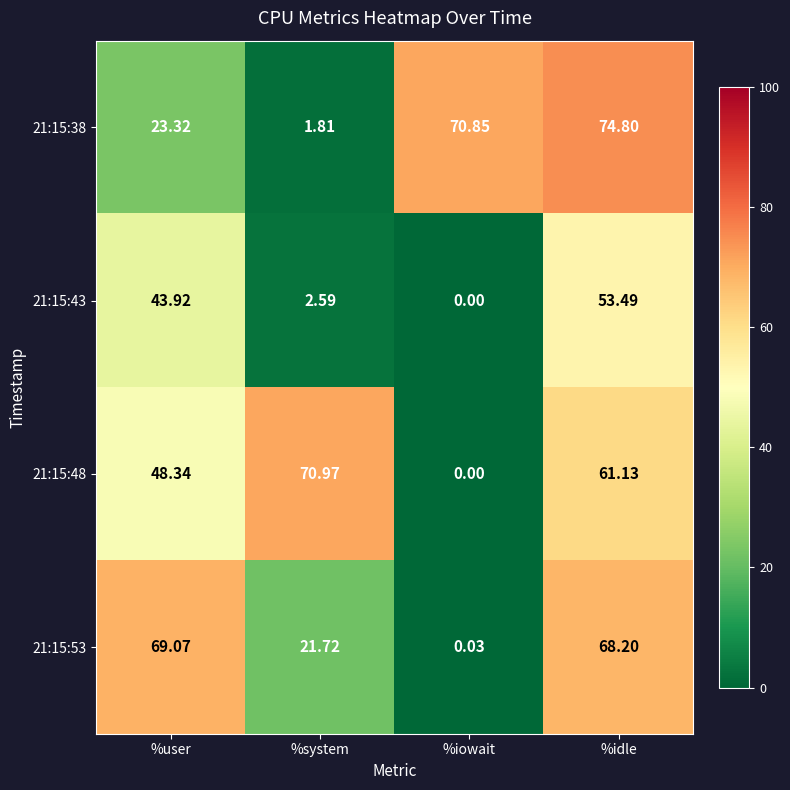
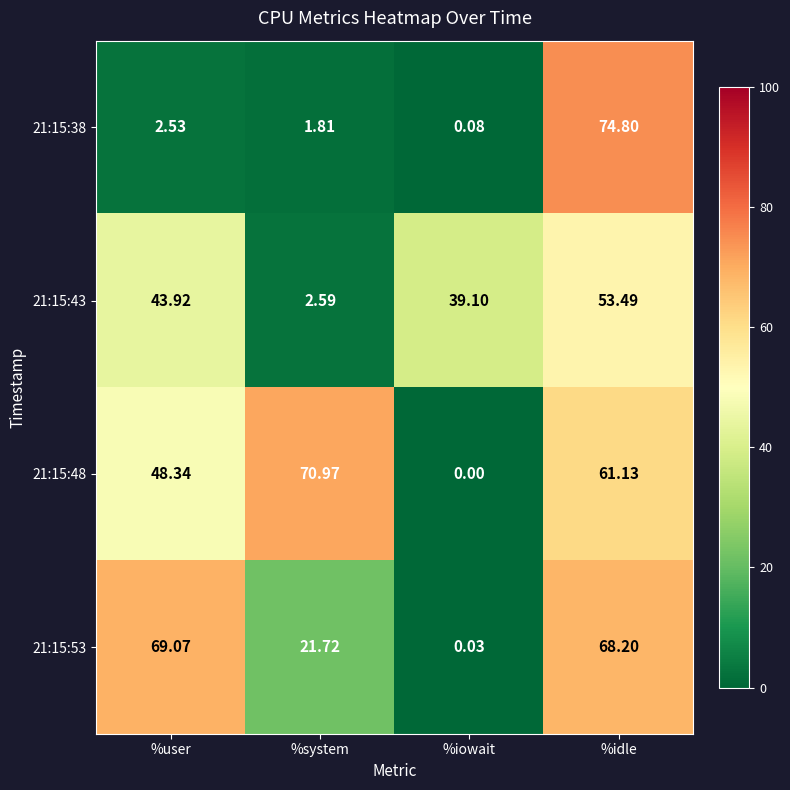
  {
    "21:15:38": {
-     "%user": 23.32,
+     "%user": 2.53,
      "%system": 1.81,
-     "%iowait": 70.85,
+     "%iowait": 0.08,
      "%idle": 74.80
    },
    "21:15:43": {
      "%user": 43.92,
      "%system": 2.59,
-     "%iowait": 0.00,
+     "%iowait": 39.10,
      "%idle": 53.49
    },
    "21:15:48": {
      "%user": 48.34,
      "%system": 70.97,
      "%iowait": 0.00,
      "%idle": 61.13
    },
    "21:15:53": {
      "%user": 69.07,
      "%system": 21.72,
      "%iowait": 0.03,
      "%idle": 68.20
    }
  }
